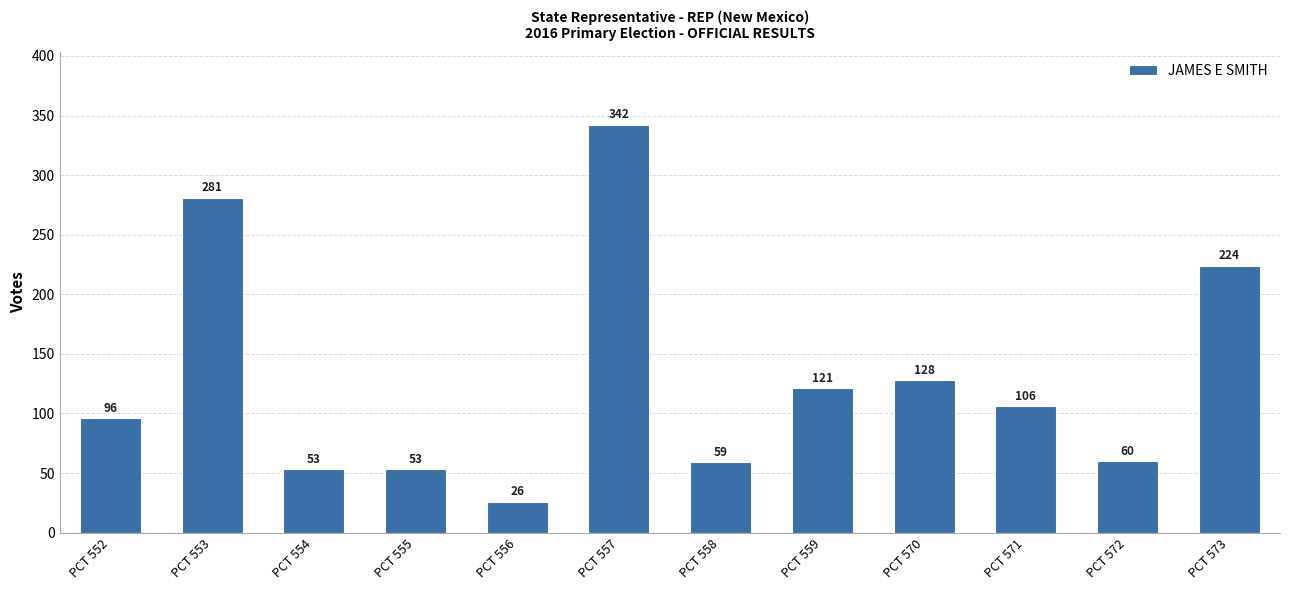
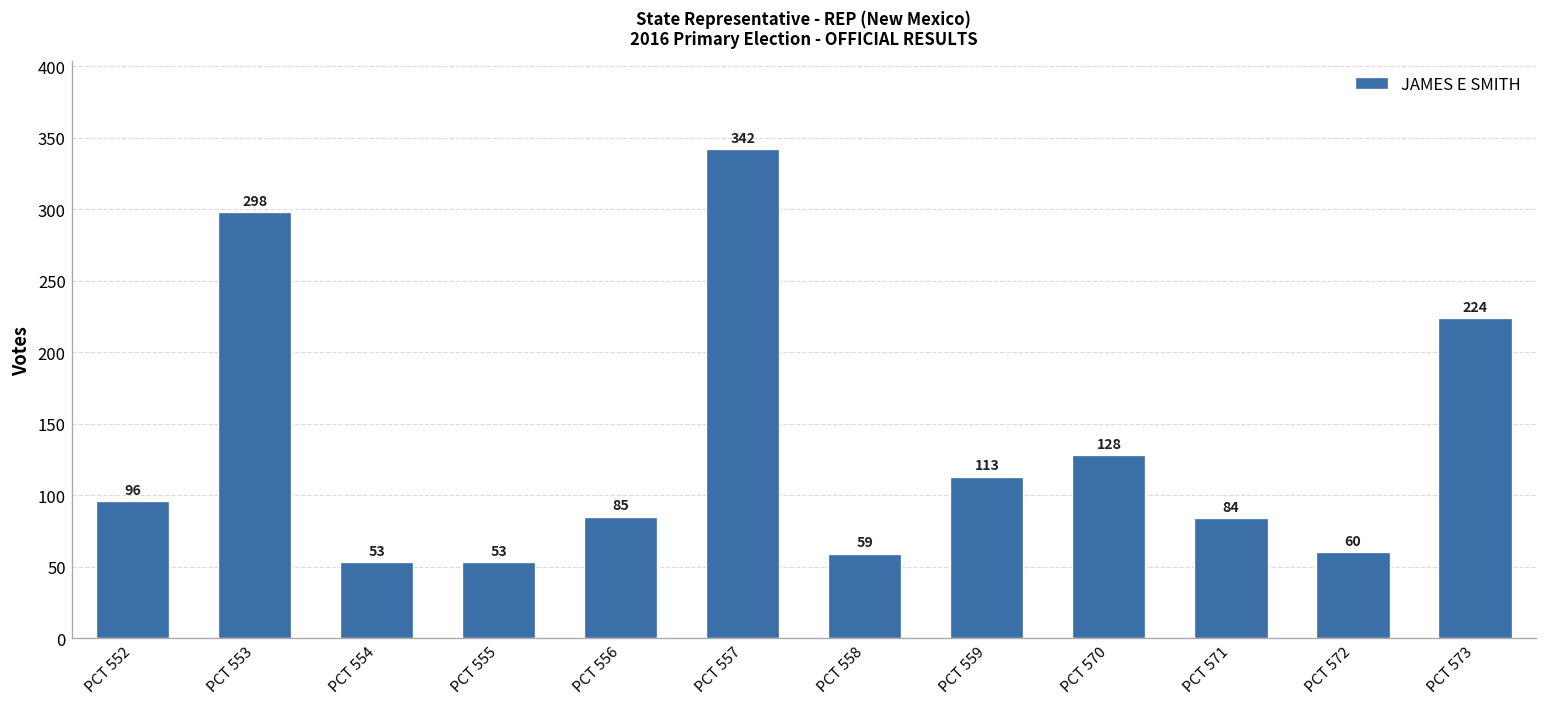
  {
    "PCT 552": 96,
-   "PCT 553": 281,
+   "PCT 553": 298,
    "PCT 554": 53,
    "PCT 555": 53,
-   "PCT 556": 26,
+   "PCT 556": 85,
    "PCT 557": 342,
    "PCT 558": 59,
-   "PCT 559": 121,
+   "PCT 559": 113,
    "PCT 570": 128,
-   "PCT 571": 106,
+   "PCT 571": 84,
    "PCT 572": 60,
    "PCT 573": 224
  }
